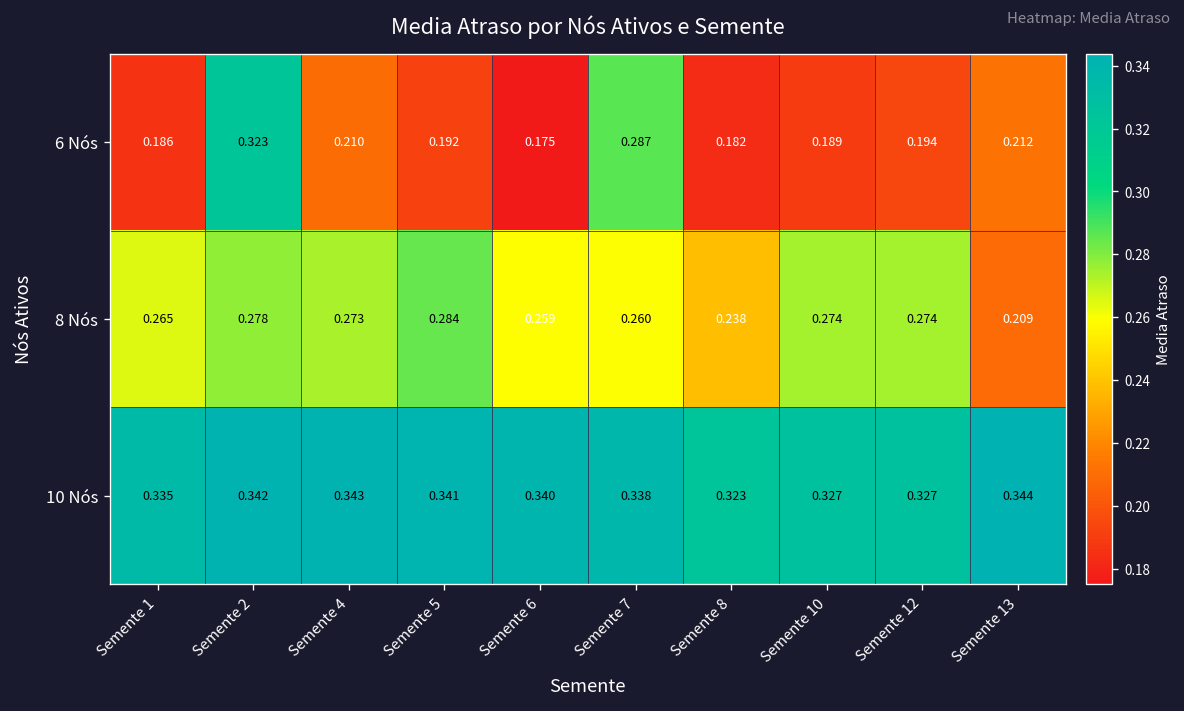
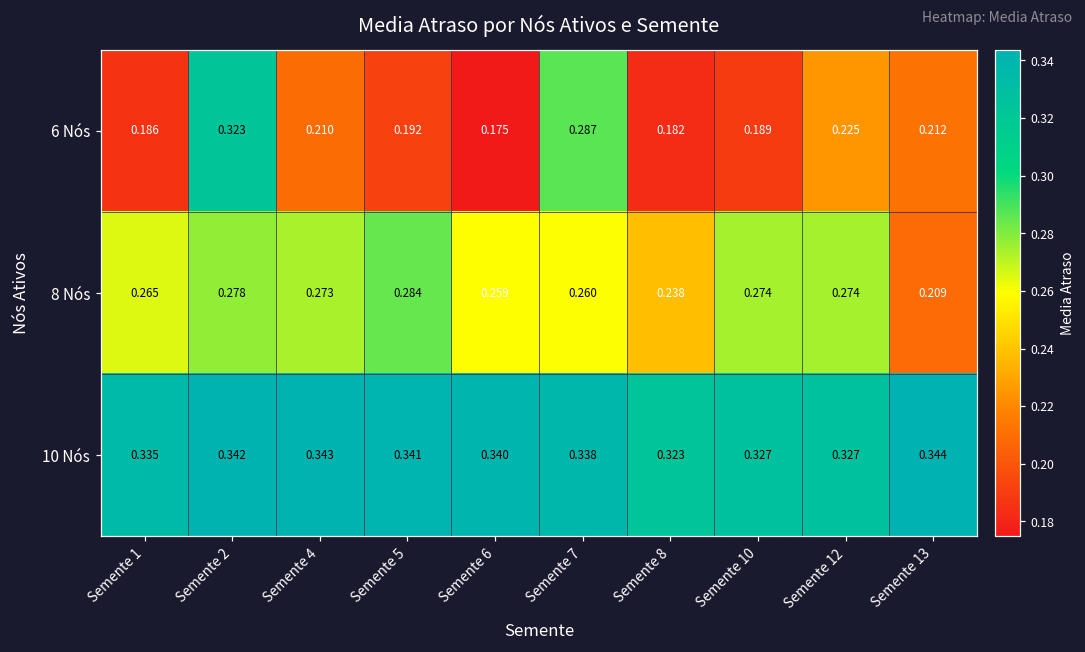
  {
    "6 Nós": {
      "Semente 1": 0.186,
      "Semente 2": 0.323,
      "Semente 4": 0.210,
      "Semente 5": 0.192,
      "Semente 6": 0.175,
      "Semente 7": 0.287,
      "Semente 8": 0.182,
      "Semente 10": 0.189,
-     "Semente 12": 0.194,
+     "Semente 12": 0.225,
      "Semente 13": 0.212
    },
    "8 Nós": {
      "Semente 1": 0.265,
      "Semente 2": 0.278,
      "Semente 4": 0.273,
      "Semente 5": 0.284,
      "Semente 6": 0.259,
      "Semente 7": 0.260,
      "Semente 8": 0.238,
      "Semente 10": 0.274,
      "Semente 12": 0.274,
      "Semente 13": 0.209
    },
    "10 Nós": {
      "Semente 1": 0.335,
      "Semente 2": 0.342,
      "Semente 4": 0.343,
      "Semente 5": 0.341,
      "Semente 6": 0.340,
      "Semente 7": 0.338,
      "Semente 8": 0.323,
      "Semente 10": 0.327,
      "Semente 12": 0.327,
      "Semente 13": 0.344
    }
  }
